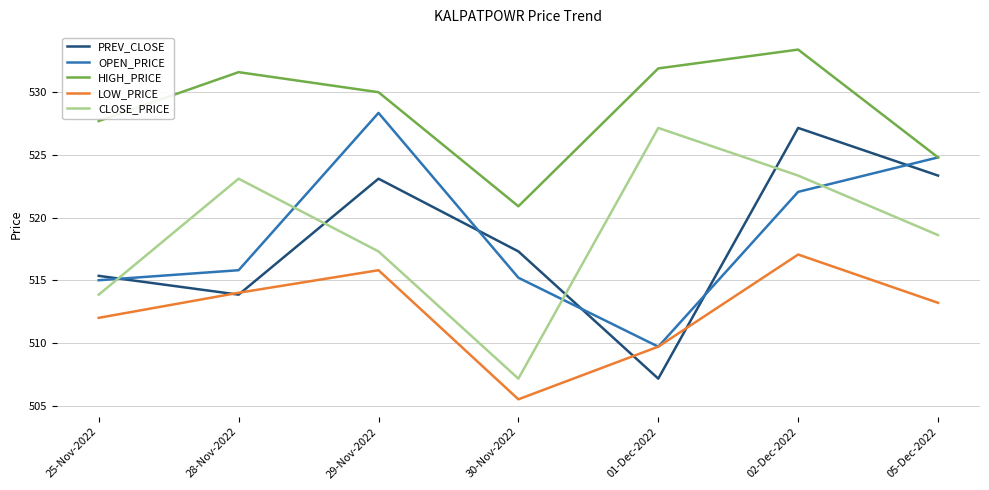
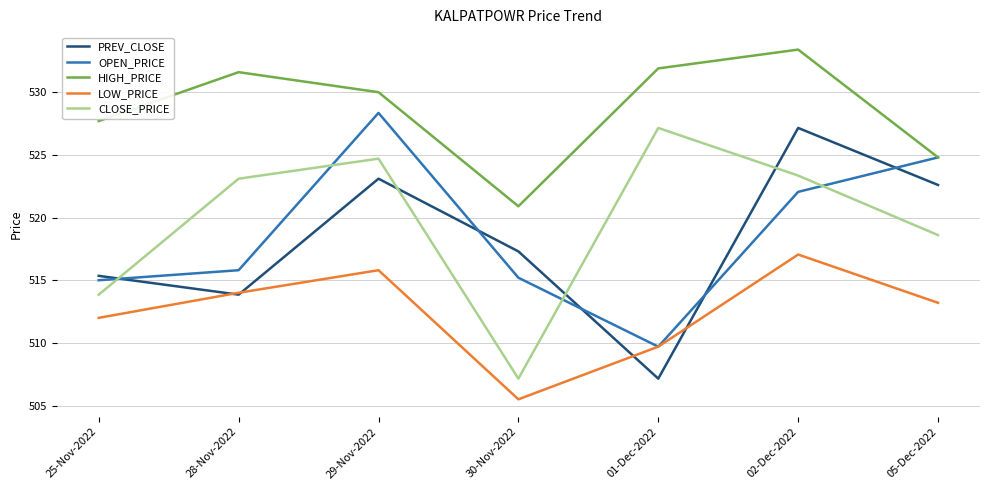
  {
    "PREV_CLOSE": {
      "25-Nov-2022": 515.4,
      "29-Nov-2022": 523.1,
      "30-Nov-2022": 517.3,
      "01-Dec-2022": 507.2,
      "02-Dec-2022": 527.2,
-     "05-Dec-2022": 523.4
+     "05-Dec-2022": 522.6
    },
    "OPEN_PRICE": {
      "25-Nov-2022": 515.0,
      "28-Nov-2022": 515.8,
      "29-Nov-2022": 528.4,
      "30-Nov-2022": 515.2,
      "02-Dec-2022": 522.1
    },
    "HIGH_PRICE": {
      "25-Nov-2022": 527.7,
      "28-Nov-2022": 531.6,
      "29-Nov-2022": 530.0,
      "30-Nov-2022": 520.9,
      "01-Dec-2022": 531.9,
      "02-Dec-2022": 533.4
    },
    "LOW_PRICE": {
      "25-Nov-2022": 512.0,
      "29-Nov-2022": 515.8,
      "30-Nov-2022": 505.5,
      "02-Dec-2022": 517.1,
      "05-Dec-2022": 513.2
    },
    "CLOSE_PRICE": {
      "25-Nov-2022": 513.9,
      "28-Nov-2022": 523.1,
-     "29-Nov-2022": 517.3,
+     "29-Nov-2022": 524.7,
      "30-Nov-2022": 507.2,
      "01-Dec-2022": 527.2,
      "02-Dec-2022": 523.4,
      "05-Dec-2022": 518.6
    }
  }
